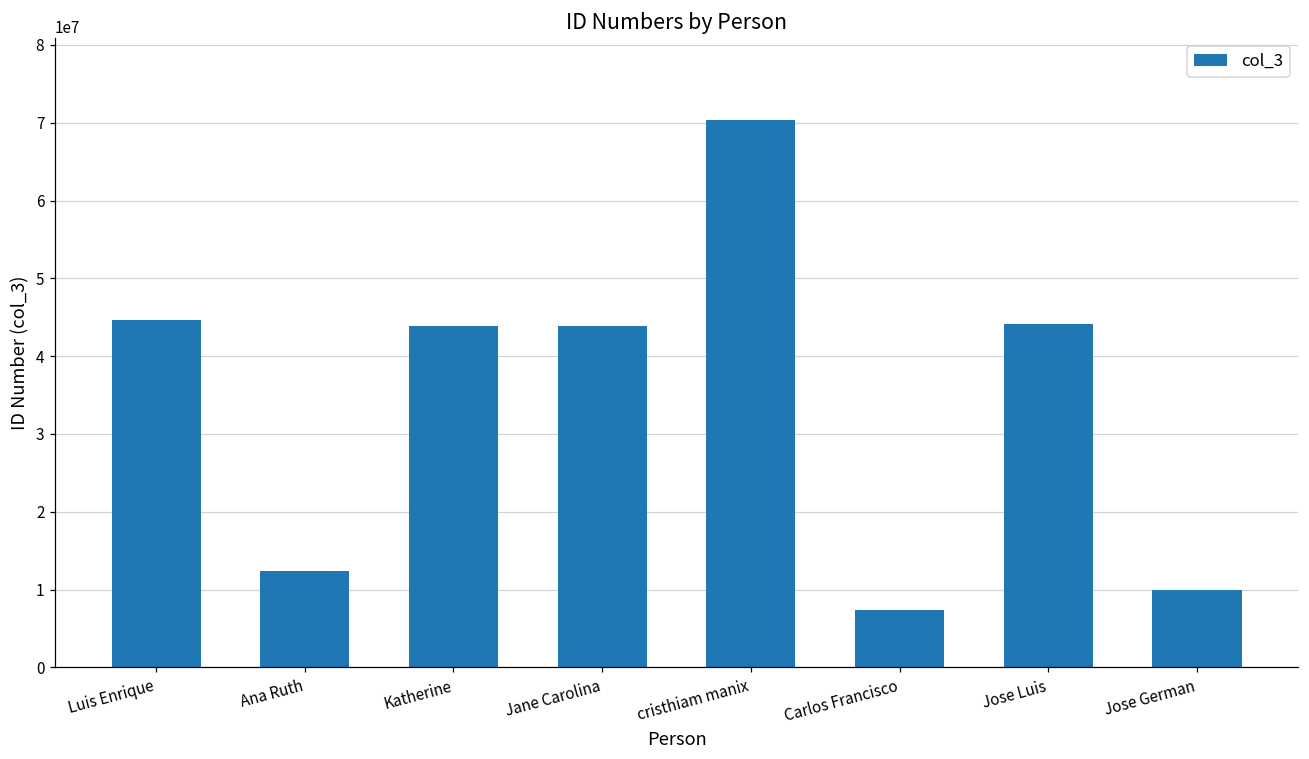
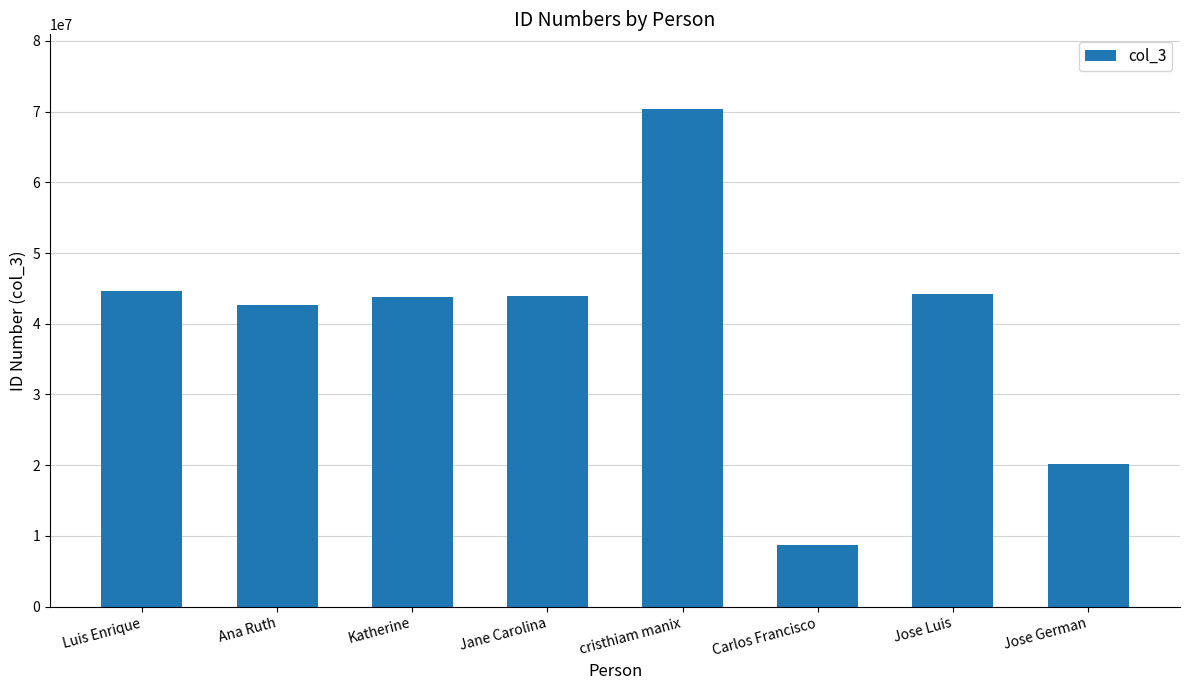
  {
    "Luis Enrique": 45000000,
-   "Ana Ruth": 12000000,
+   "Ana Ruth": 43000000,
    "Katherine": 44000000,
    "Jane Carolina": 44000000,
    "cristhiam manix": 70000000,
-   "Carlos Francisco": 7000000,
+   "Carlos Francisco": 9000000,
    "Jose Luis": 44000000,
-   "Jose German": 10000000
+   "Jose German": 20000000
  }
